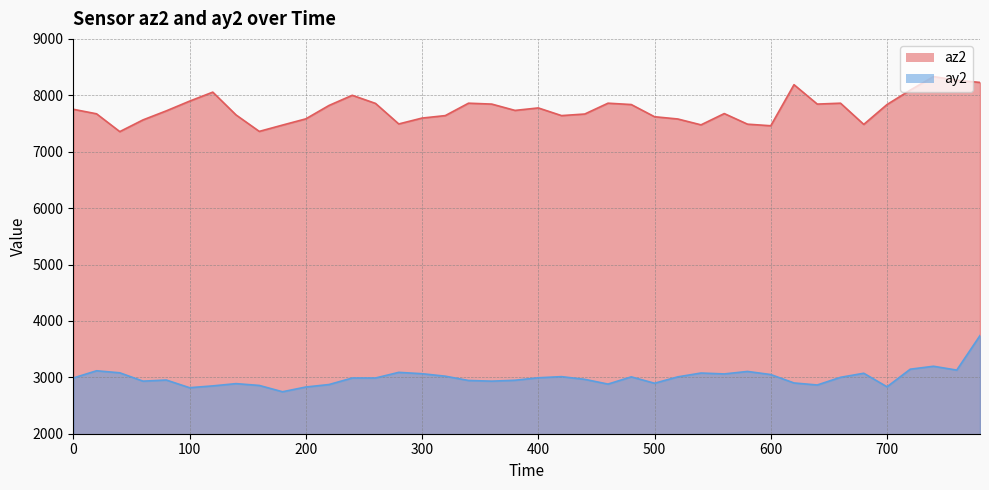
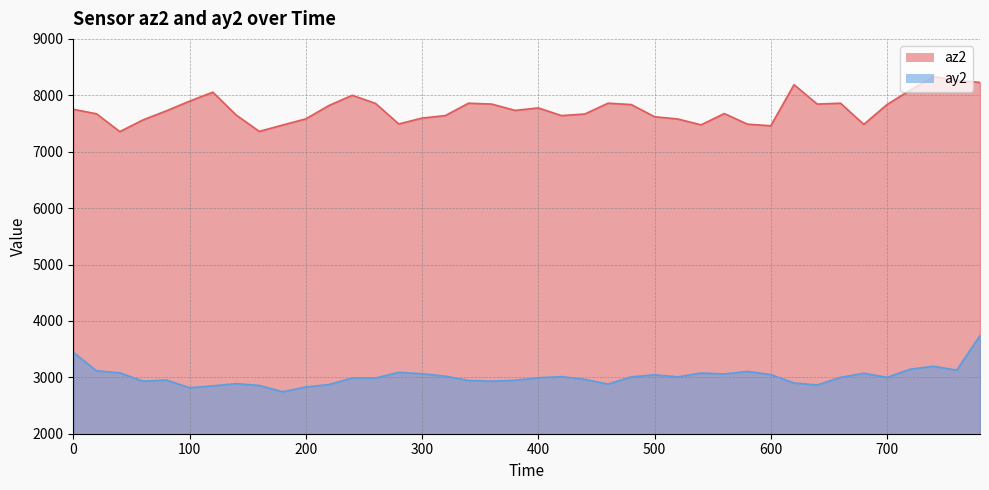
  {
    "az2": {
      "0": 7800,
      "100": 7900,
      "200": 7600,
      "300": 7600,
      "400": 7800,
      "500": 7600,
      "600": 7500,
      "700": 7800
    },
    "ay2": {
-     "0": 3000,
+     "0": 3400,
      "100": 2800,
      "200": 2800,
      "300": 3100,
      "400": 3000,
-     "500": 2900,
+     "500": 3000,
      "600": 3000,
-     "700": 2800
+     "700": 3000
    }
  }
